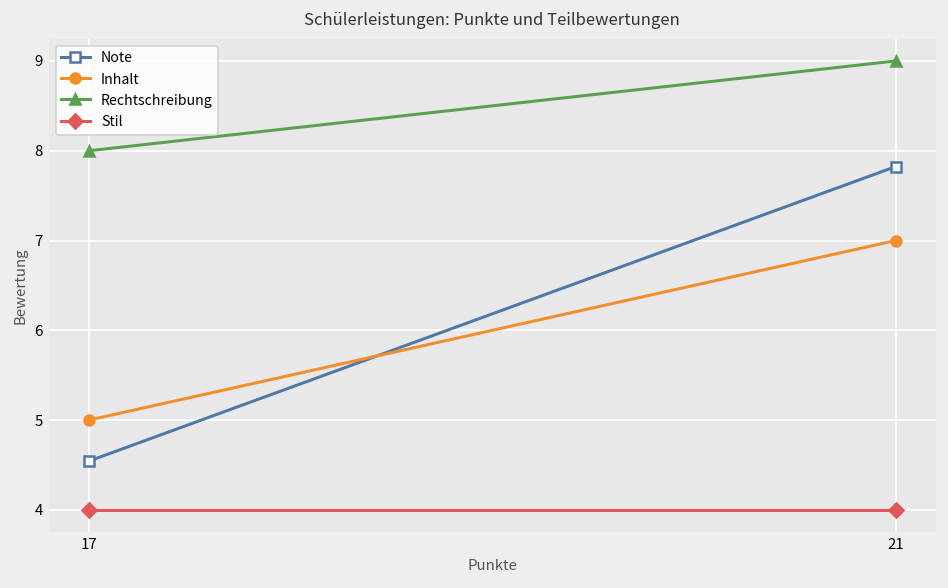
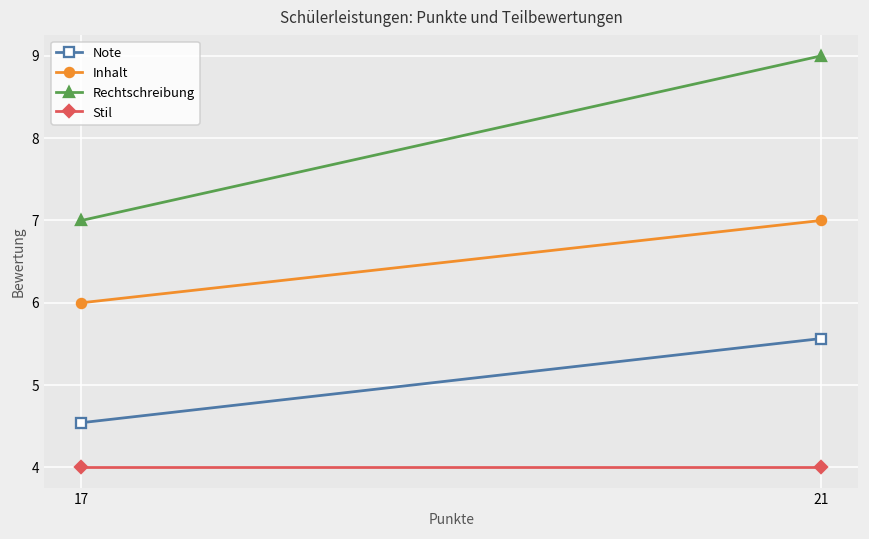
  {
    "Note": {
      "17": 4.5,
-     "21": 7.8
+     "21": 5.6
    },
    "Inhalt": {
-     "17": 5,
+     "17": 6,
      "21": 7
    },
    "Rechtschreibung": {
-     "17": 8,
+     "17": 7,
      "21": 9
    },
    "Stil": {
      "17": 4.0,
      "21": 4.0
    }
  }
